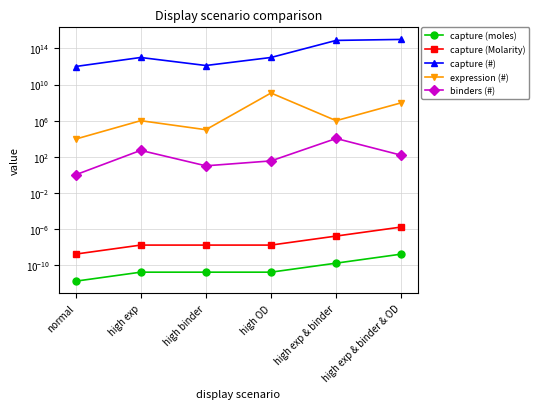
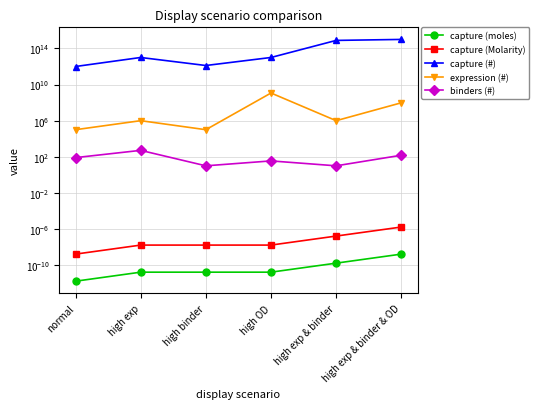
  {
    "capture (moles)": {
      "normal": 0.000000000002,
      "high exp": 0.00000000002,
      "high binder": 0.00000000002,
      "high OD": 0.00000000002,
      "high exp & binder": 0.0000000002,
      "high exp & binder & OD": 0.000000002
    },
    "capture (Molarity)": {
      "normal": 0.000000002,
      "high exp": 0.00000002,
      "high binder": 0.00000002,
      "high OD": 0.00000002,
      "high exp & binder": 0.0000002,
      "high exp & binder & OD": 0.000002
    },
    "capture (#)": {
      "normal": 1000000000000,
      "high exp": 10000000000000,
      "high binder": 1000000000000,
      "high OD": 10000000000000,
      "high exp & binder": 1000000000000000,
      "high exp & binder & OD": 1000000000000000
    },
    "expression (#)": {
-     "normal": 10000,
+     "normal": 100000,
      "high exp": 1000000,
      "high binder": 100000,
      "high OD": 1000000000,
      "high exp & binder": 1000000,
      "high exp & binder & OD": 100000000
    },
    "binders (#)": {
-     "normal": 1,
+     "normal": 100,
      "high exp": 1000,
      "high binder": 10,
      "high OD": 40,
-     "high exp & binder": 10000,
+     "high exp & binder": 10,
      "high exp & binder & OD": 100
    }
  }
